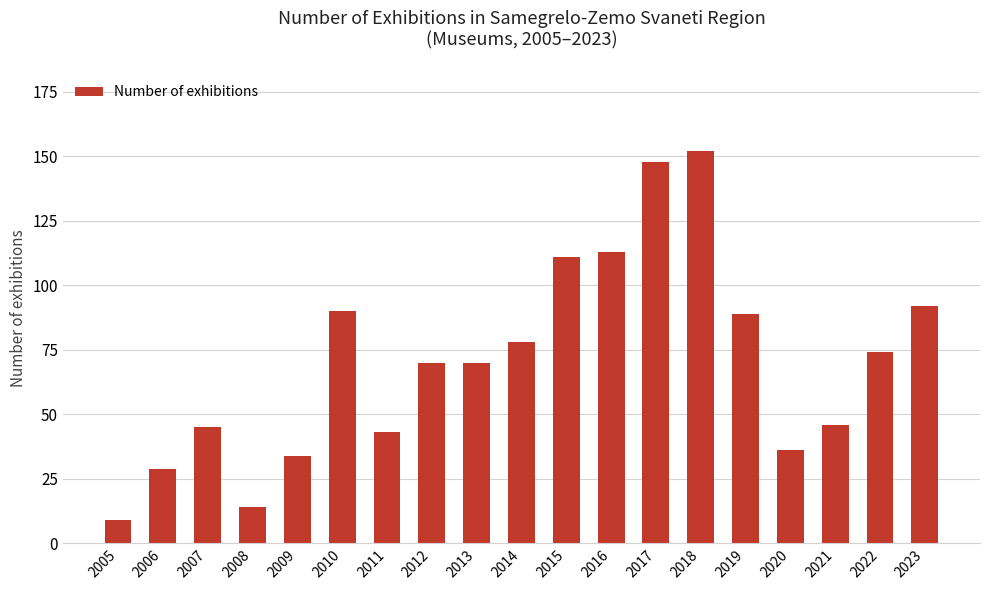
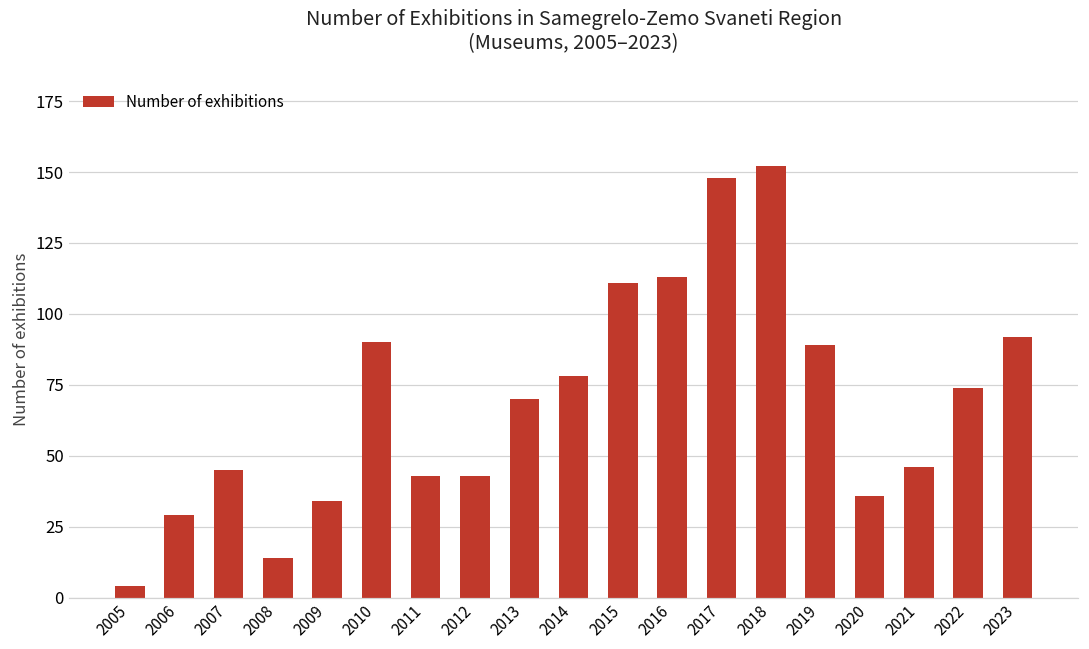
  {
-   "2005": 9,
+   "2005": 4,
    "2006": 29,
    "2007": 45,
    "2008": 14,
    "2009": 34,
    "2010": 90,
    "2011": 43,
-   "2012": 70,
+   "2012": 43,
    "2013": 70,
    "2014": 78,
    "2015": 111,
    "2016": 113,
    "2017": 148,
    "2018": 152,
    "2019": 89,
    "2020": 36,
    "2021": 46,
    "2022": 74,
    "2023": 92
  }
